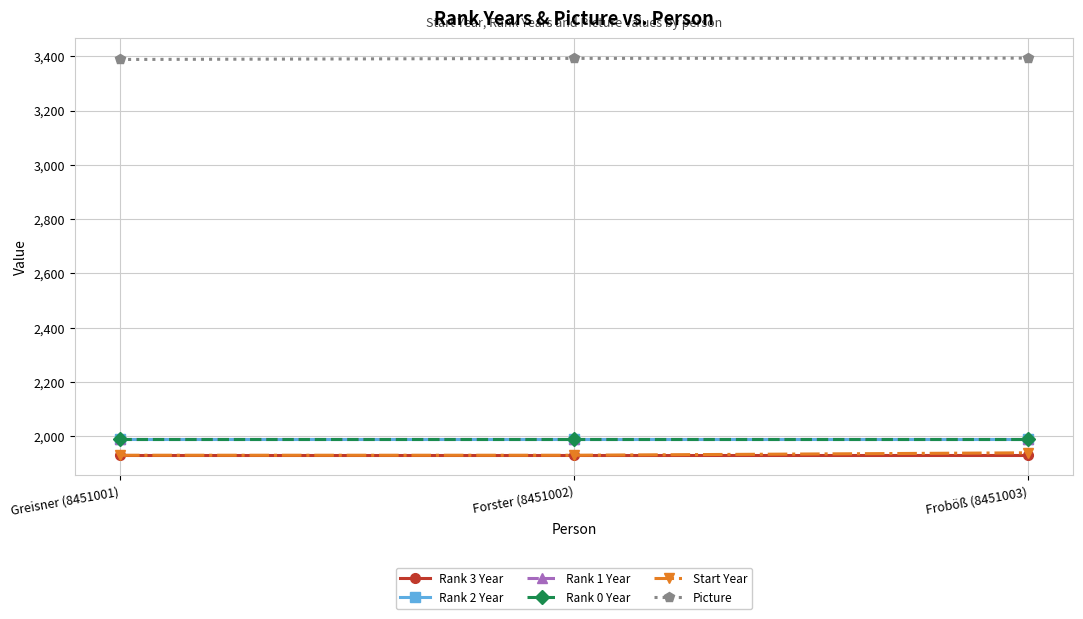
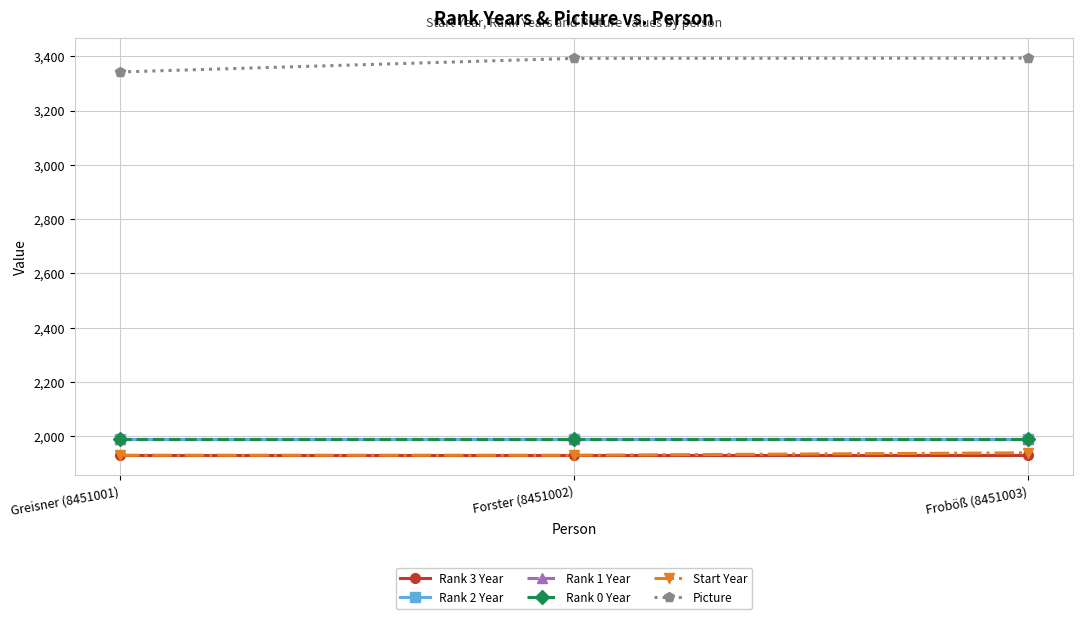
  {
    "Rank 0 Year": {
      "Greisner (8451001)": "1,990",
      "Forster (8451002)": "1,990",
      "Froböß (8451003)": "1,990"
    },
    "Picture": {
-     "Greisner (8451001)": "3,390",
+     "Greisner (8451001)": "3,340",
      "Forster (8451002)": "3,390",
      "Froböß (8451003)": "3,390"
    }
  }
